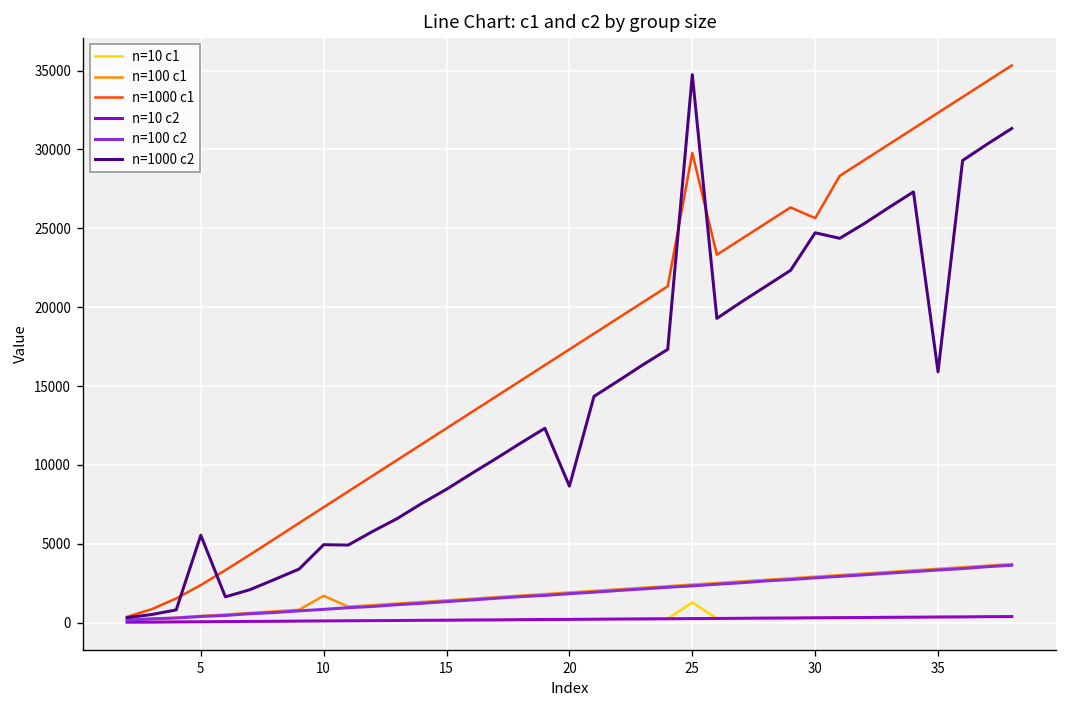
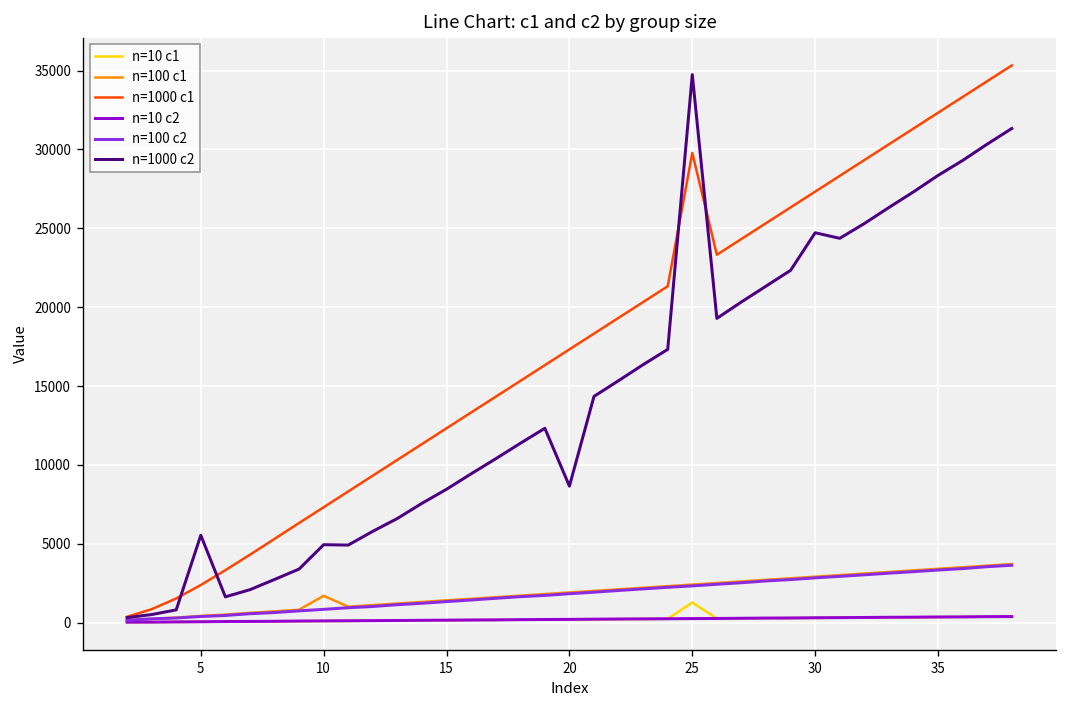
  {
    "n=10 c1": {
      "25": 1300
    },
    "n=100 c1": {
      "10": 1700
    },
    "n=1000 c1": {
      "5": 2400,
      "10": 7300,
      "15": 12300,
      "20": 17300,
      "25": 29800,
-     "30": 25600,
+     "30": 27300,
      "35": 32300
    },
    "n=1000 c2": {
      "5": 5500,
      "10": 4900,
      "15": 8500,
      "20": 8700,
      "25": 34700,
      "30": 24700,
-     "35": 15900
+     "35": 28400
    }
  }
